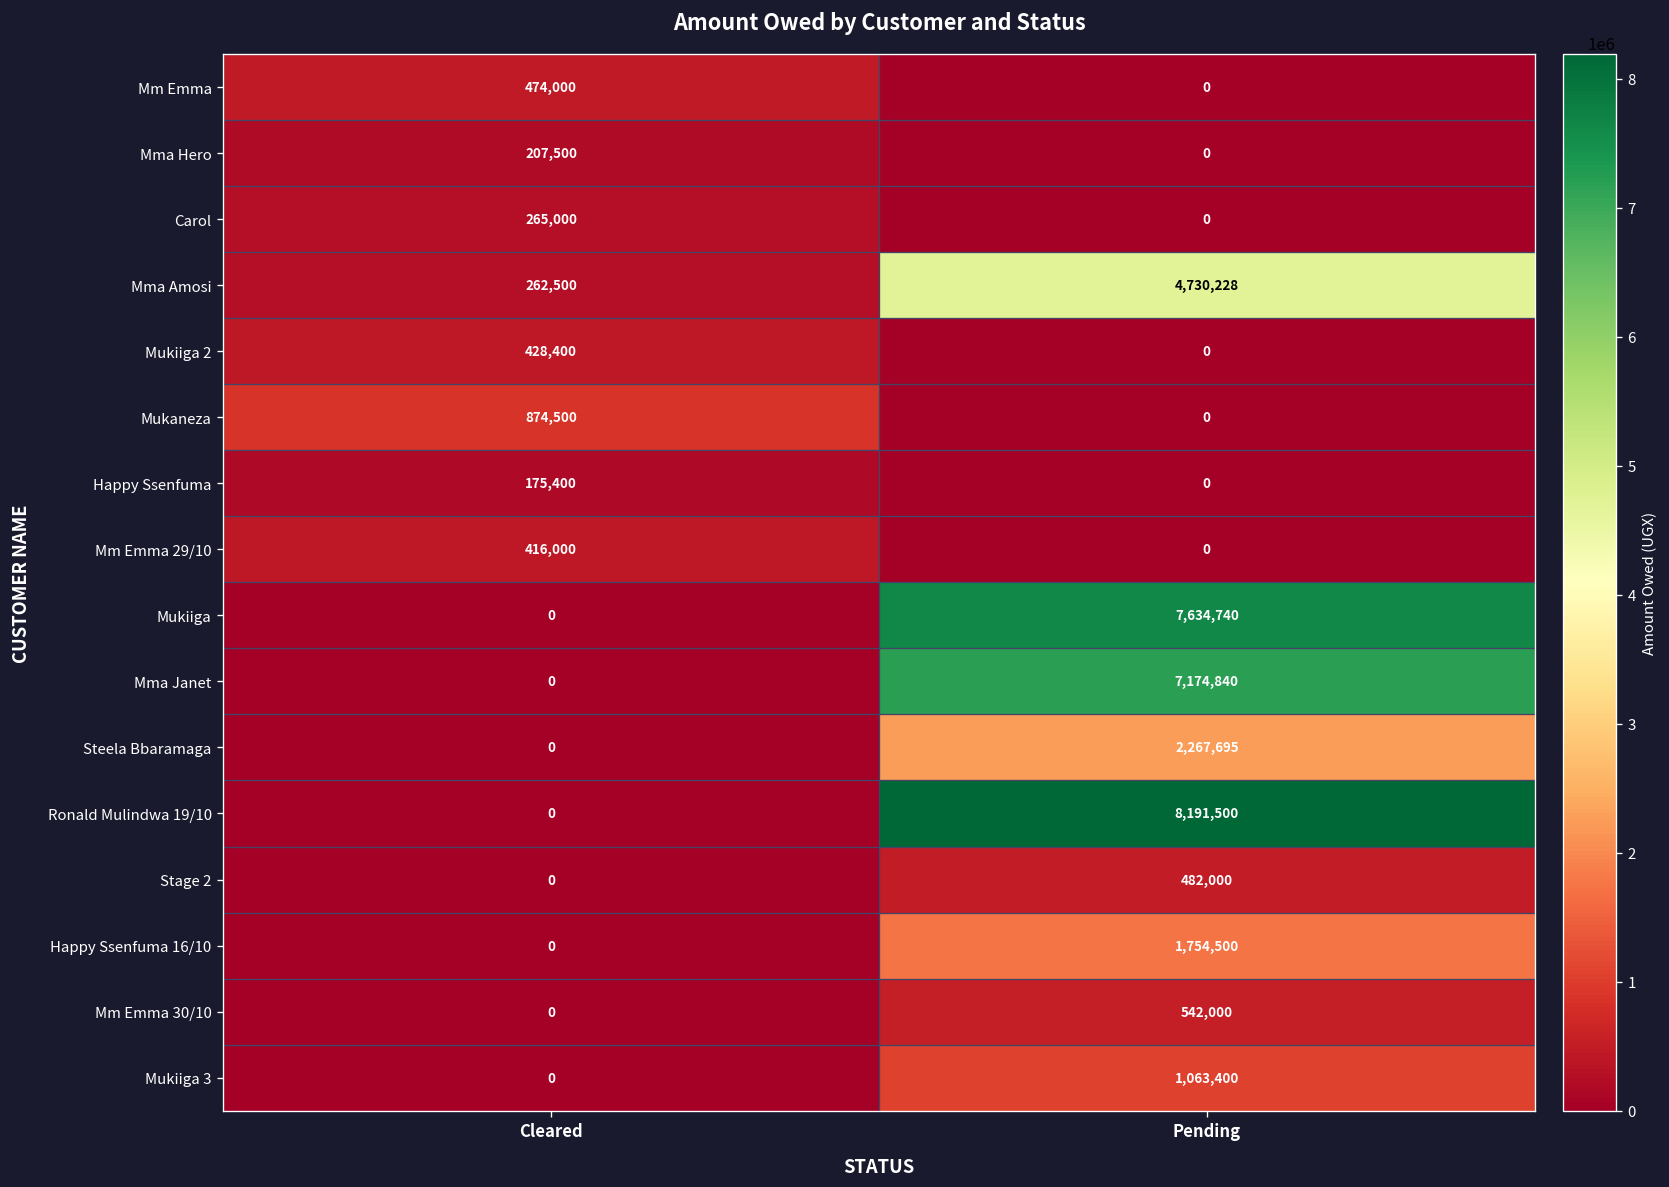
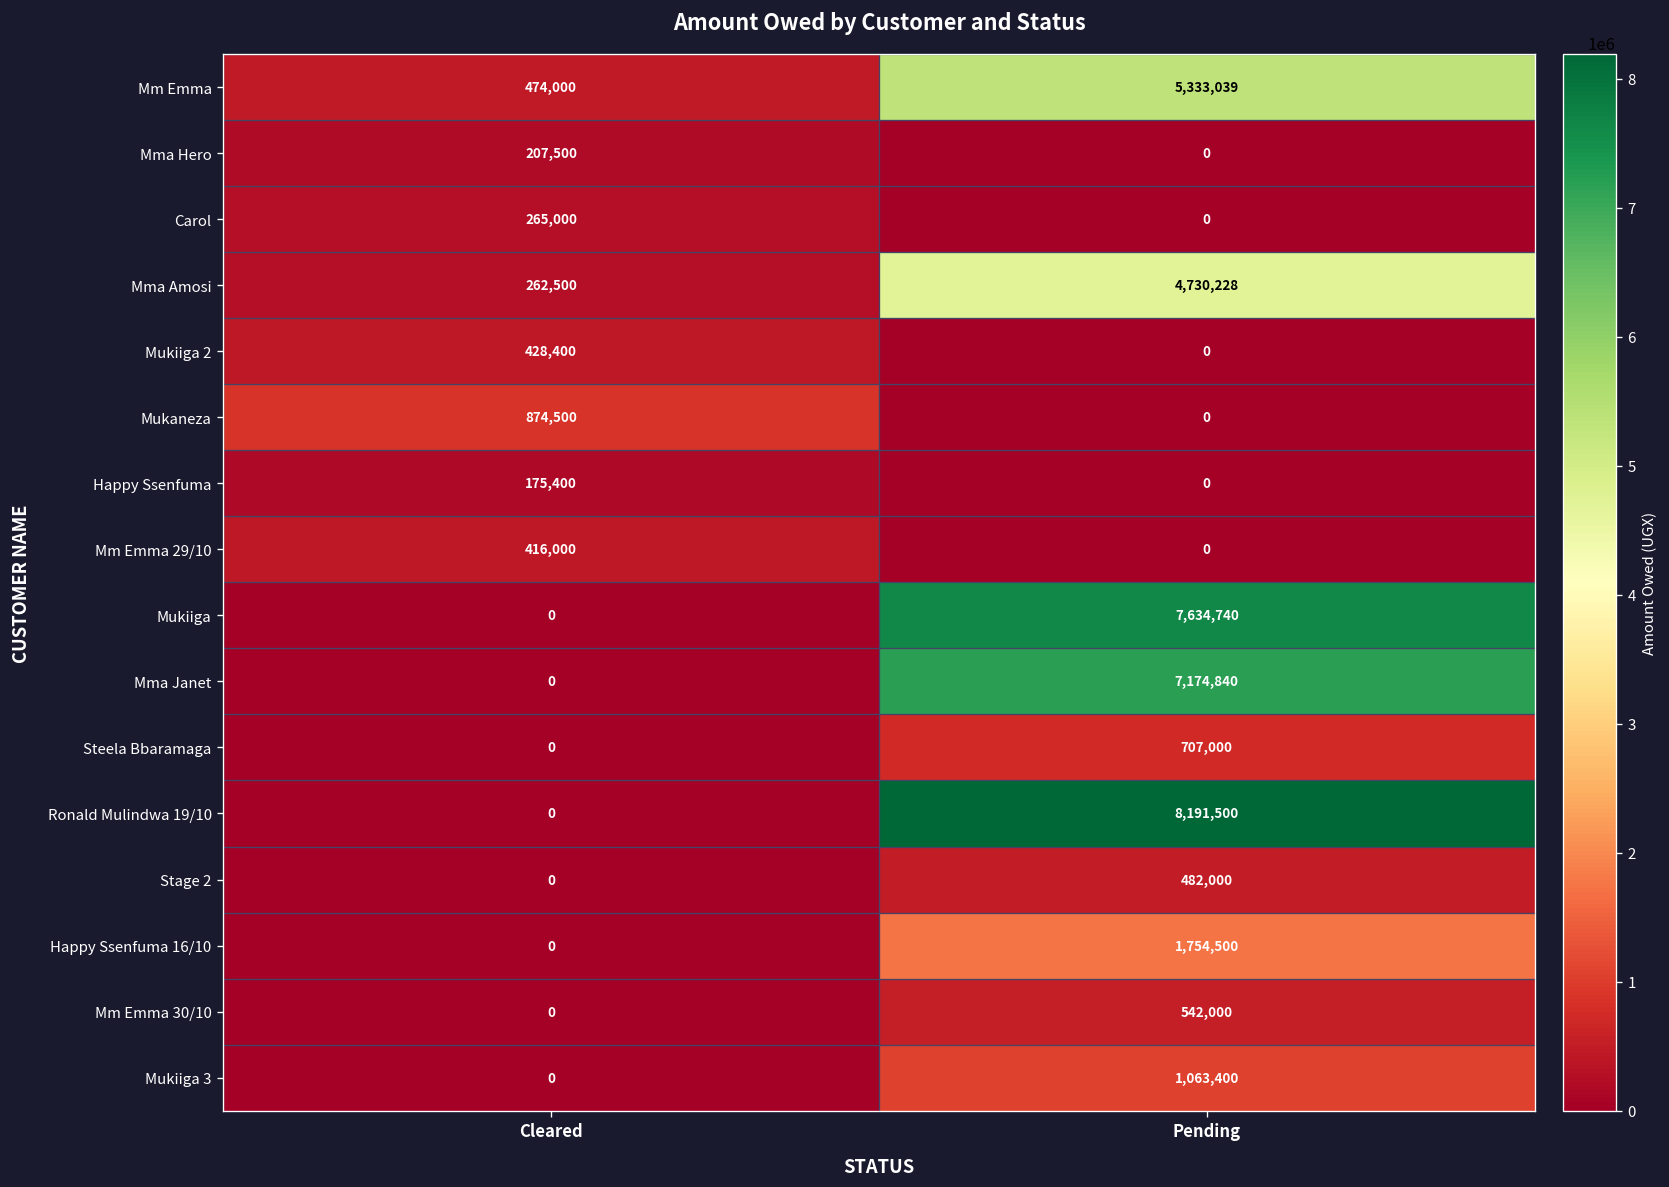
  {
    "Mm Emma": {
      "Cleared": "474,000",
-     "Pending": "0"
+     "Pending": "5,333,039"
    },
    "Mma Hero": {
      "Cleared": "207,500",
      "Pending": "0"
    },
    "Carol": {
      "Cleared": "265,000",
      "Pending": "0"
    },
    "Mma Amosi": {
      "Cleared": "262,500",
      "Pending": "4,730,228"
    },
    "Mukiiga 2": {
      "Cleared": "428,400",
      "Pending": "0"
    },
    "Mukaneza": {
      "Cleared": "874,500",
      "Pending": "0"
    },
    "Happy Ssenfuma": {
      "Cleared": "175,400",
      "Pending": "0"
    },
    "Mm Emma 29/10": {
      "Cleared": "416,000",
      "Pending": "0"
    },
    "Mukiiga": {
      "Cleared": "0",
      "Pending": "7,634,740"
    },
    "Mma Janet": {
      "Cleared": "0",
      "Pending": "7,174,840"
    },
    "Steela Bbaramaga": {
      "Cleared": "0",
-     "Pending": "2,267,695"
+     "Pending": "707,000"
    },
    "Ronald Mulindwa 19/10": {
      "Cleared": "0",
      "Pending": "8,191,500"
    },
    "Stage 2": {
      "Cleared": "0",
      "Pending": "482,000"
    },
    "Happy Ssenfuma 16/10": {
      "Cleared": "0",
      "Pending": "1,754,500"
    },
    "Mm Emma 30/10": {
      "Cleared": "0",
      "Pending": "542,000"
    },
    "Mukiiga 3": {
      "Cleared": "0",
      "Pending": "1,063,400"
    }
  }
